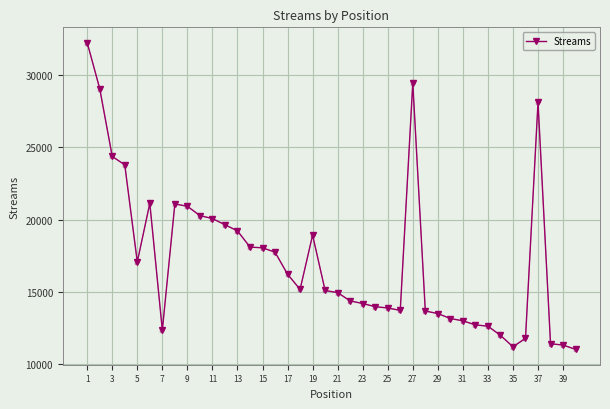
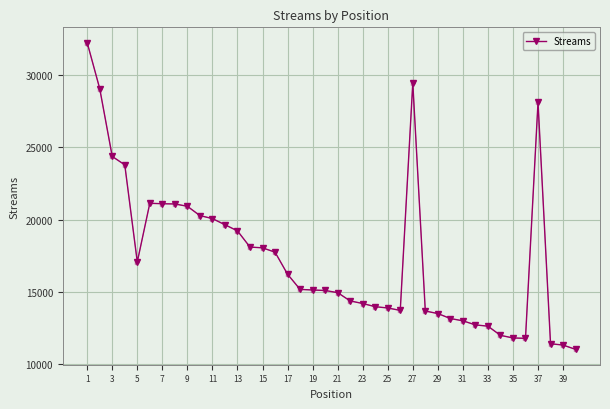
  {
    "1": 32300,
    "3": 24400,
    "5": 17100,
-   "7": 12300,
+   "7": 21100,
    "9": 20900,
    "11": 20100,
    "13": 19200,
    "15": 18000,
    "17": 16200,
-   "19": 18900,
+   "19": 15100,
    "21": 14900,
    "23": 14200,
    "25": 13900,
    "27": 29500,
    "29": 13500,
    "31": 13000,
    "33": 12600,
-   "35": 11200,
+   "35": 11800,
    "37": 28100,
    "39": 11300
  }
